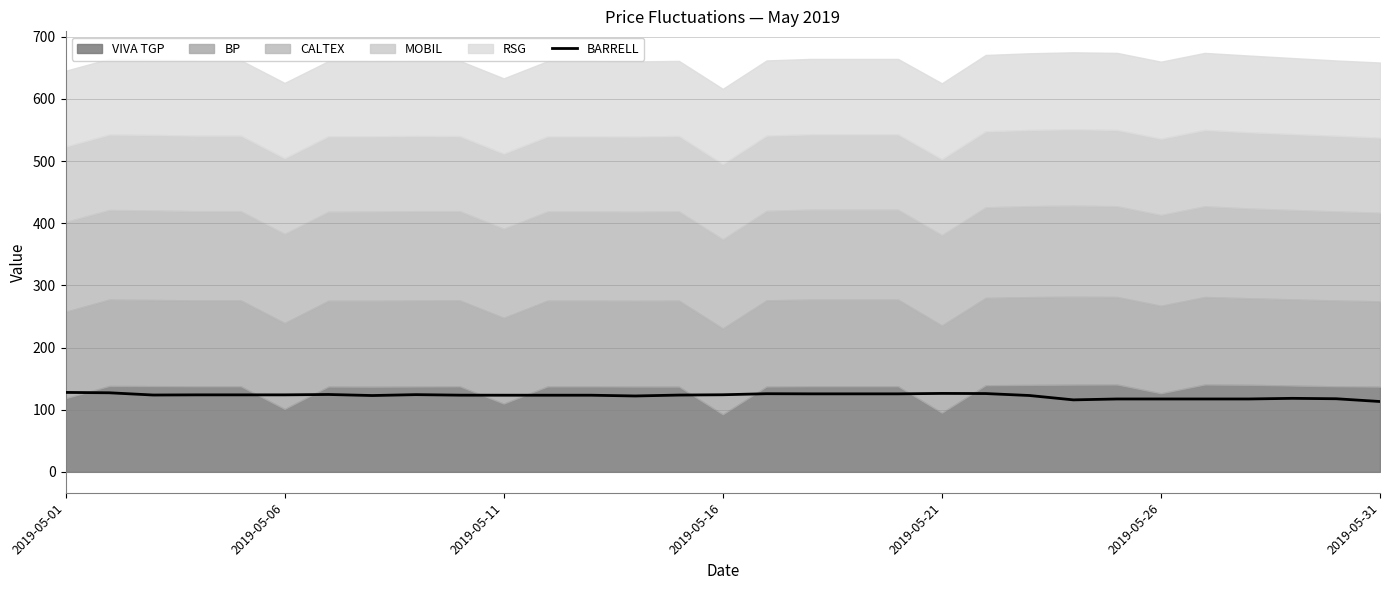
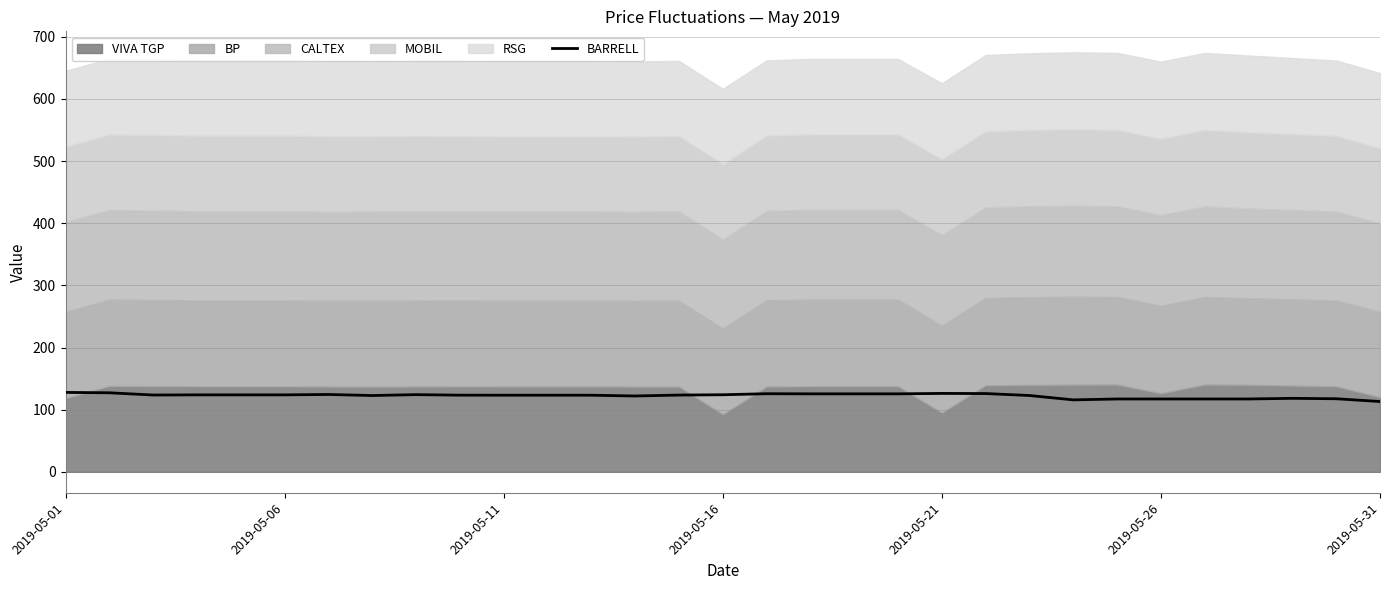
  {
    "BARRELL": {
      "2019-05-01": 130,
      "2019-05-06": 120,
      "2019-05-11": 120,
      "2019-05-16": 120,
      "2019-05-21": 130,
      "2019-05-26": 120,
      "2019-05-31": 110
    },
    "VIVA TGP": {
      "2019-05-01": 120,
-     "2019-05-06": 100,
-     "2019-05-11": 110,
+     "2019-05-06": 140,
+     "2019-05-11": 140,
      "2019-05-16": 90,
      "2019-05-21": 100,
      "2019-05-26": 130,
-     "2019-05-31": 140
+     "2019-05-31": 120
    }
  }
